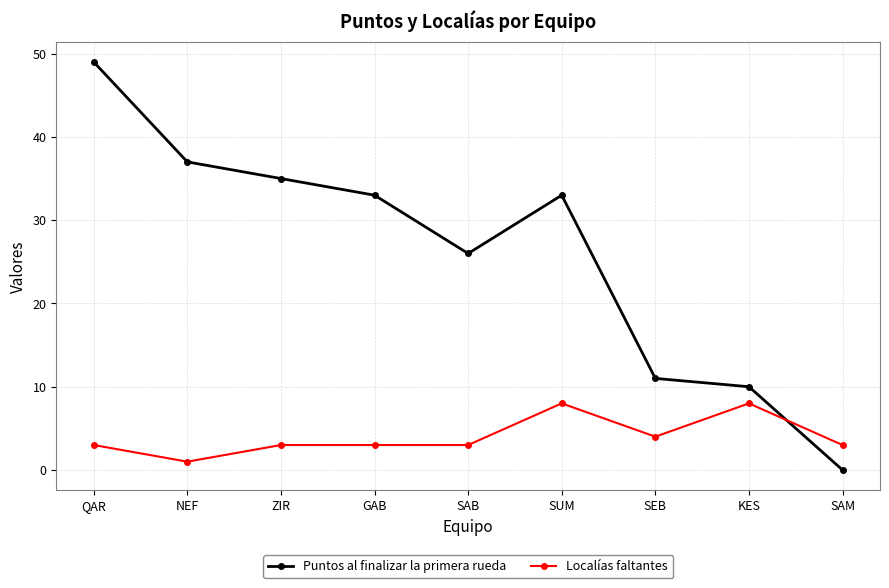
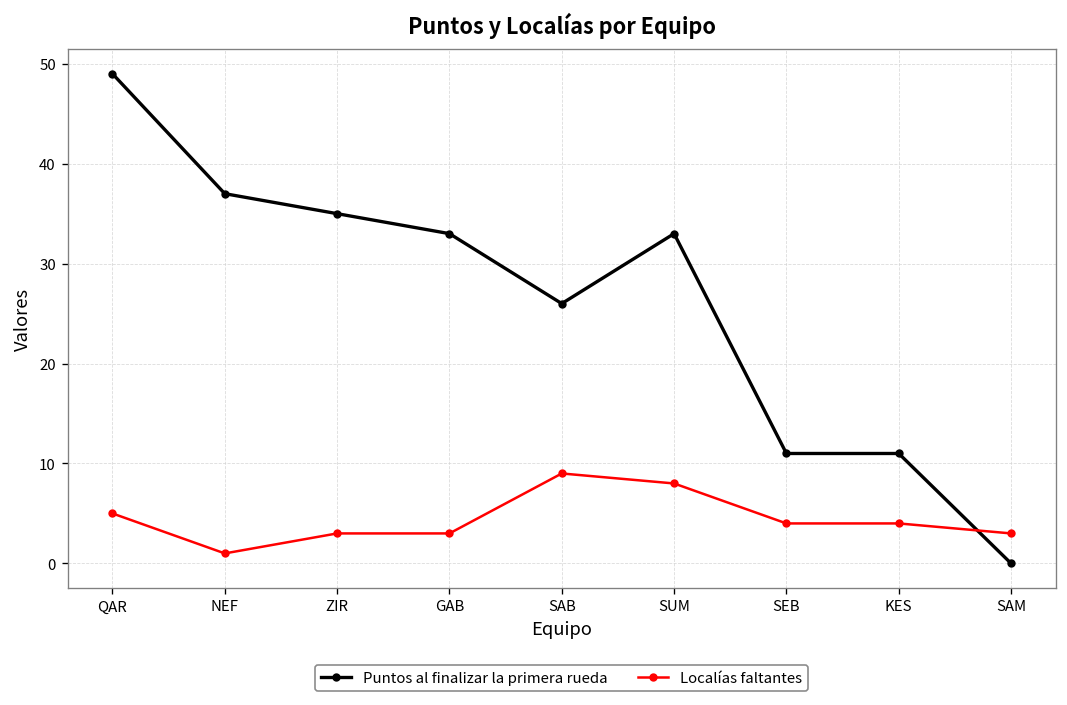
  {
    "Puntos al finalizar la primera rueda": {
      "QAR": 49,
      "NEF": 37,
      "ZIR": 35,
      "GAB": 33,
      "SAB": 26,
      "SUM": 33,
      "SEB": 11,
-     "KES": 10,
+     "KES": 11,
      "SAM": 0
    },
    "Localías faltantes": {
-     "QAR": 3,
+     "QAR": 5,
      "NEF": 1,
      "ZIR": 3,
      "GAB": 3,
-     "SAB": 3,
+     "SAB": 9,
      "SUM": 8,
      "SEB": 4,
-     "KES": 8,
+     "KES": 4,
      "SAM": 3
    }
  }
